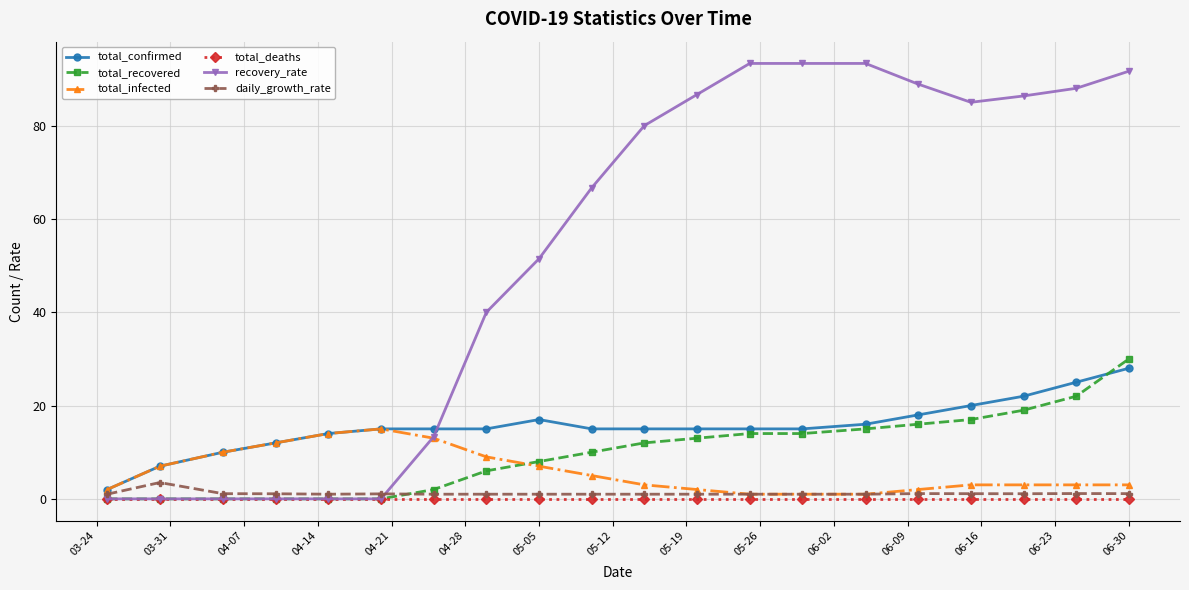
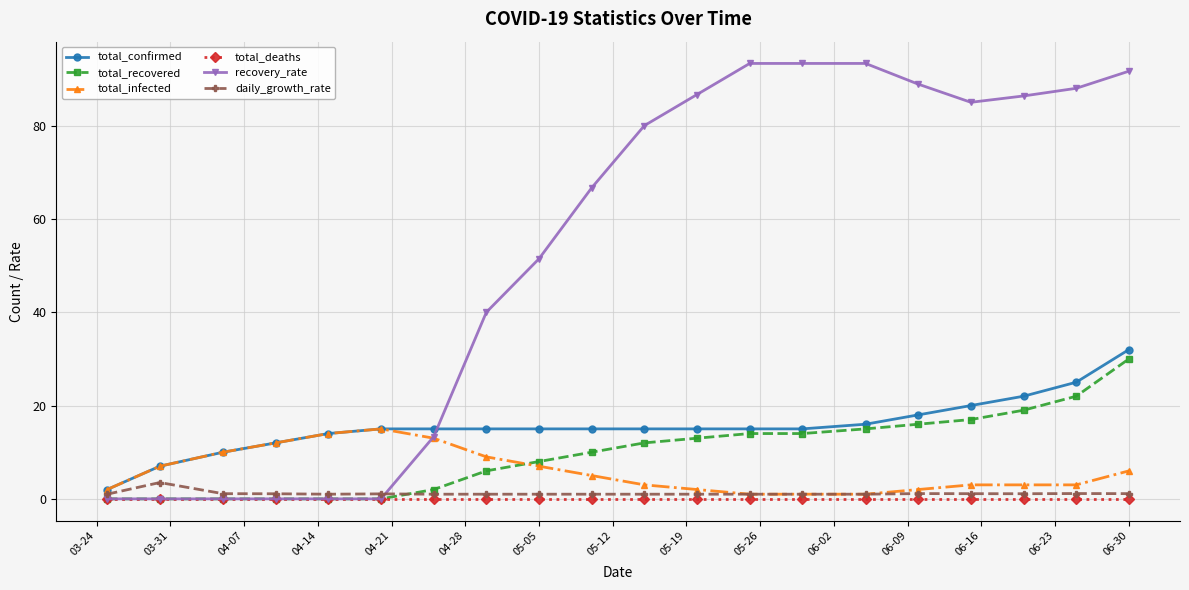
  {
    "total_confirmed": {
-     "05-05": 17,
-     "06-30": 28
+     "05-05": 15,
+     "06-30": 32
    },
    "total_recovered": {
      "05-05": 8,
      "06-30": 30
    },
    "total_infected": {
      "05-05": 7,
-     "06-30": 3
+     "06-30": 6
    },
    "total_deaths": {
      "05-05": 0,
      "06-30": 0
    },
    "recovery_rate": {
      "05-05": 51,
      "06-30": 92
    },
    "daily_growth_rate": {
      "05-05": 1,
      "06-30": 1
    }
  }
